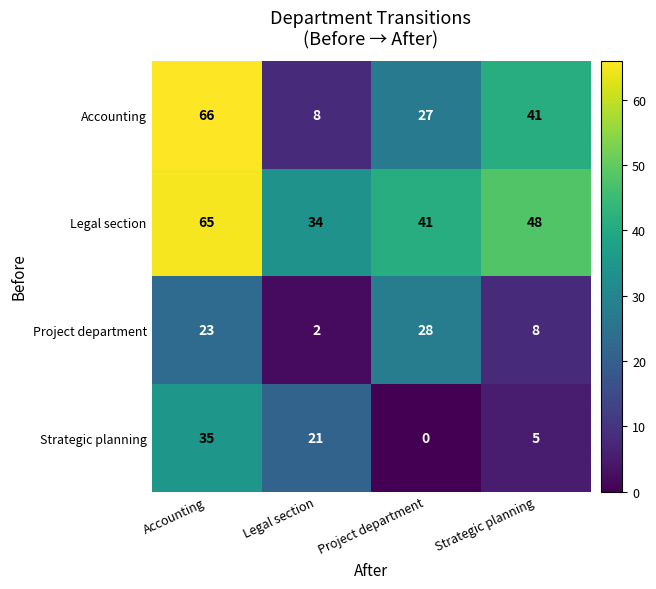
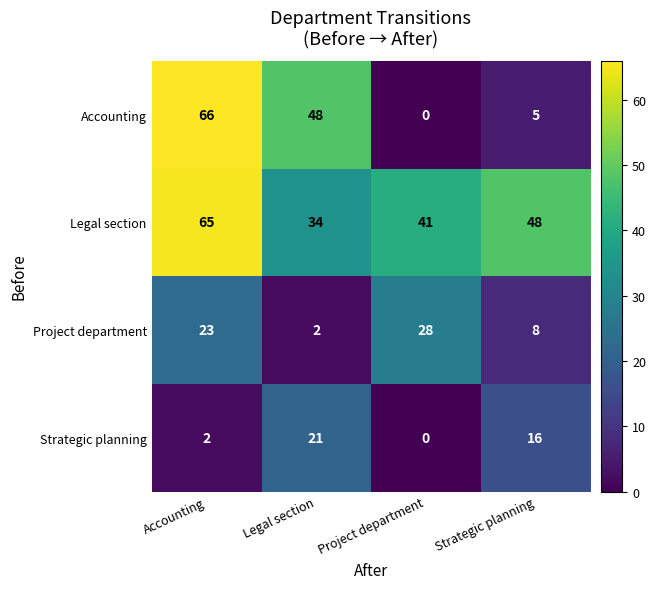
  {
    "Accounting": {
      "Accounting": 66,
-     "Legal section": 8,
-     "Project department": 27,
-     "Strategic planning": 41
+     "Legal section": 48,
+     "Project department": 0,
+     "Strategic planning": 5
    },
    "Legal section": {
      "Accounting": 65,
      "Legal section": 34,
      "Project department": 41,
      "Strategic planning": 48
    },
    "Project department": {
      "Accounting": 23,
      "Legal section": 2,
      "Project department": 28,
      "Strategic planning": 8
    },
    "Strategic planning": {
-     "Accounting": 35,
+     "Accounting": 2,
      "Legal section": 21,
      "Project department": 0,
-     "Strategic planning": 5
+     "Strategic planning": 16
    }
  }
